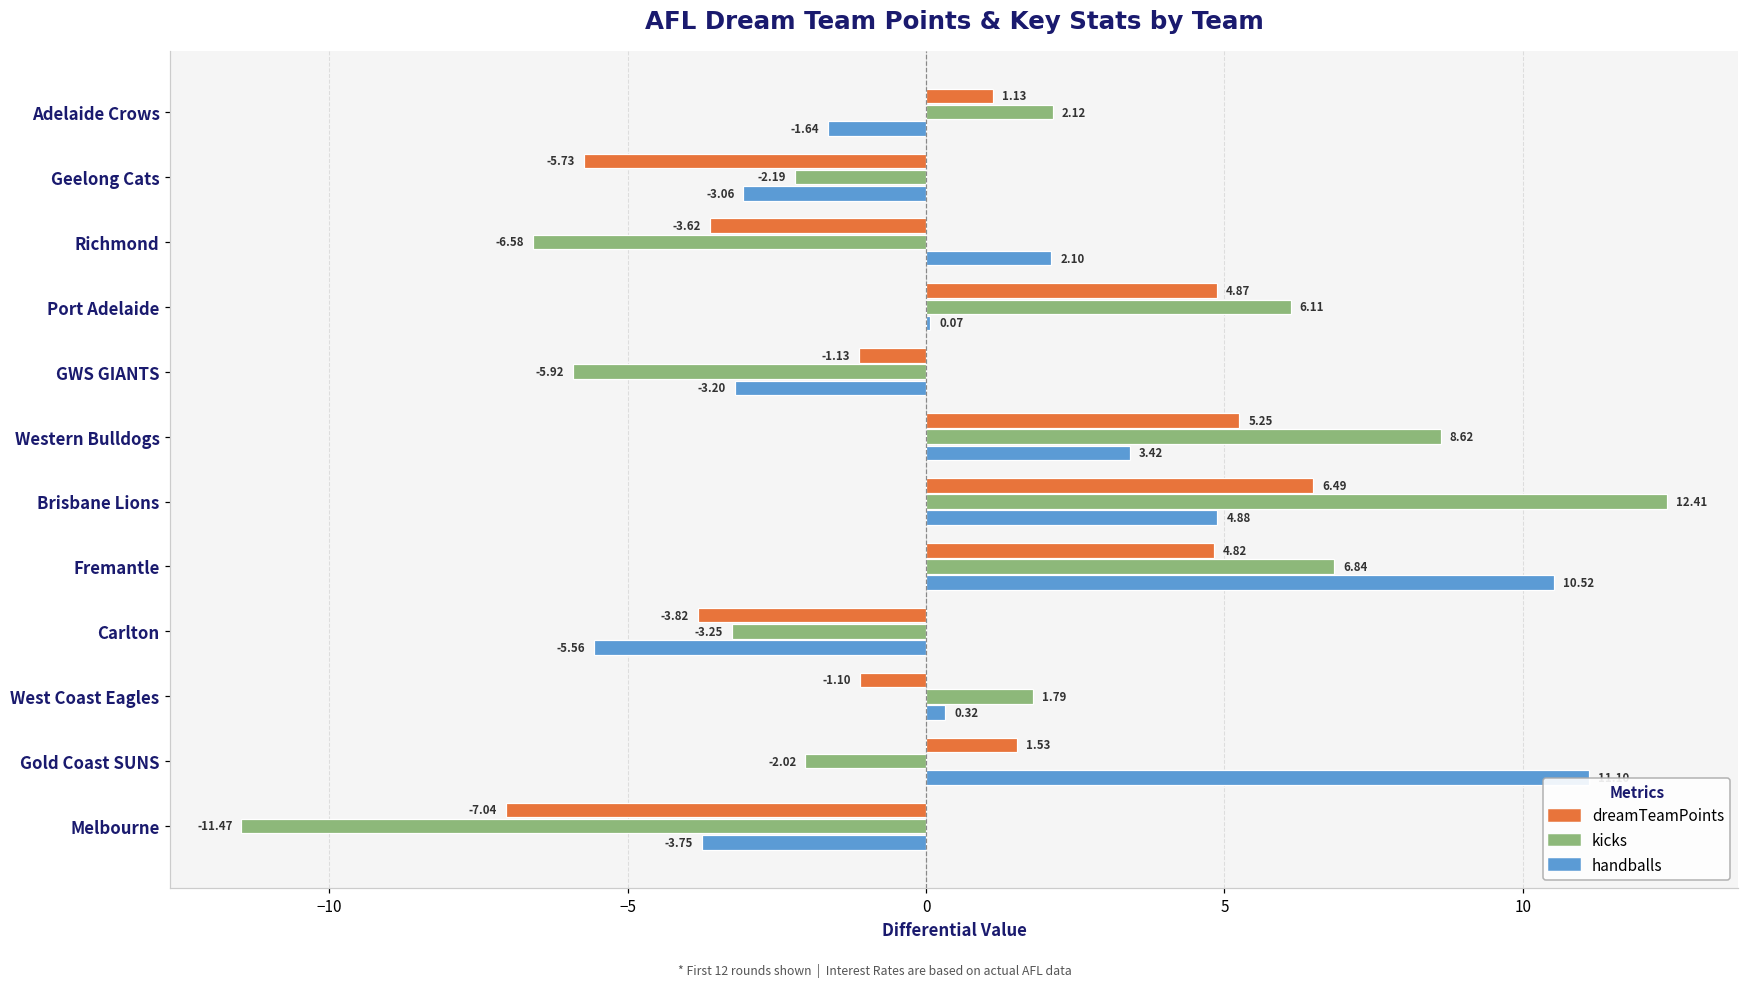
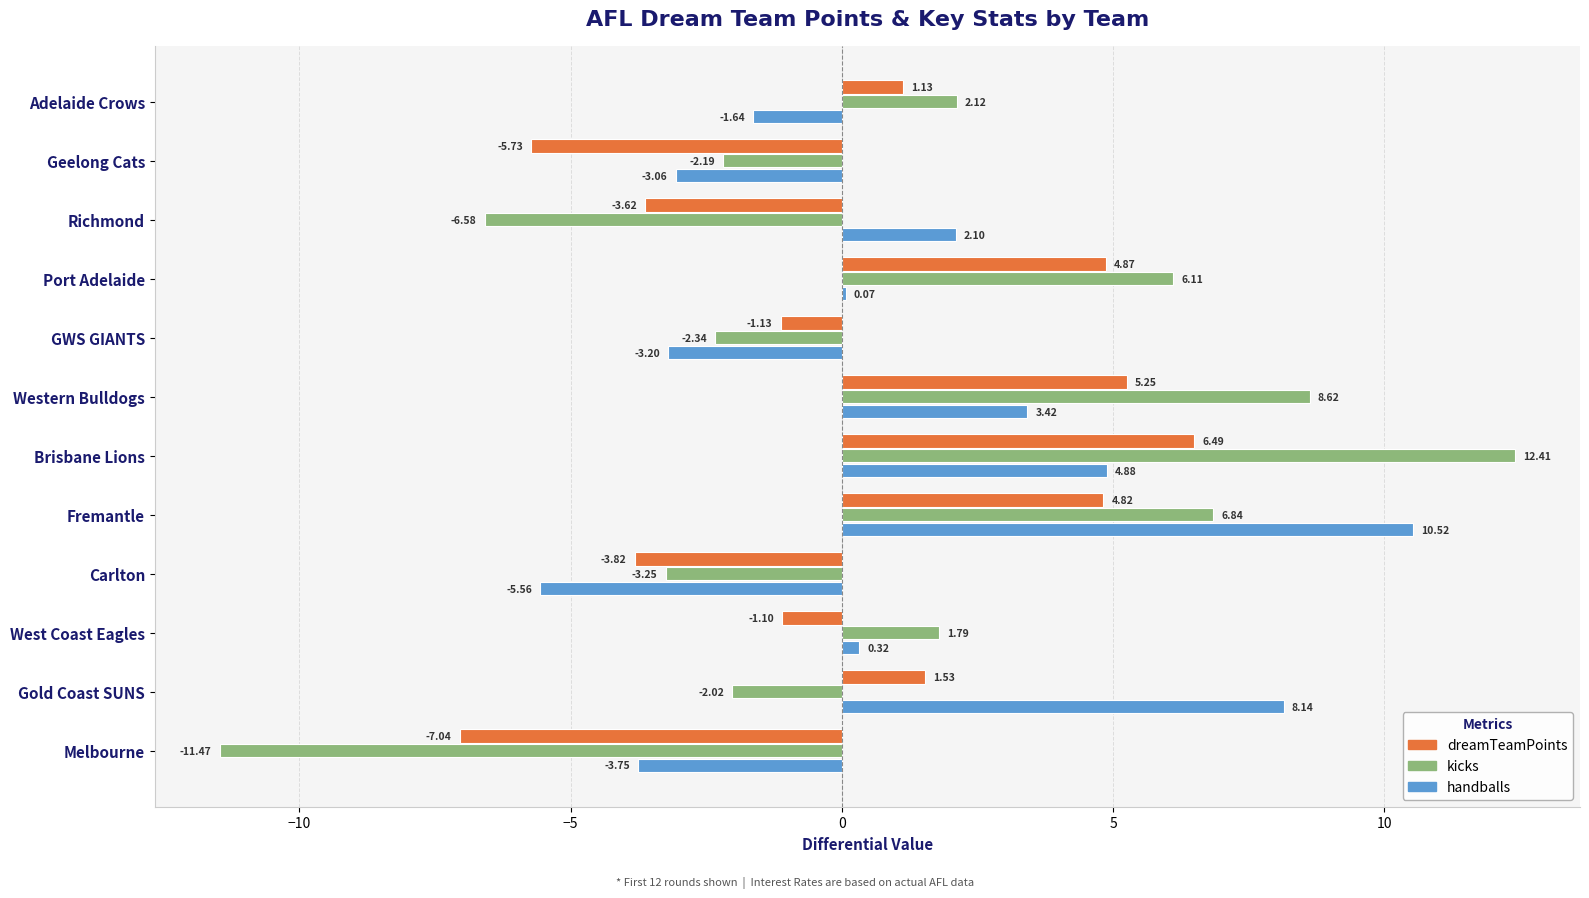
  {
    "dreamTeamPoints": {
      "Adelaide Crows": 1.13,
      "Geelong Cats": -5.73,
      "Richmond": -3.62,
      "Port Adelaide": 4.87,
      "GWS GIANTS": -1.13,
      "Western Bulldogs": 5.25,
      "Brisbane Lions": 6.49,
      "Fremantle": 4.82,
      "Carlton": -3.82,
      "West Coast Eagles": -1.10,
      "Gold Coast SUNS": 1.53,
      "Melbourne": -7.04
    },
    "kicks": {
      "Adelaide Crows": 2.12,
      "Geelong Cats": -2.19,
      "Richmond": -6.58,
      "Port Adelaide": 6.11,
-     "GWS GIANTS": -5.92,
+     "GWS GIANTS": -2.34,
      "Western Bulldogs": 8.62,
      "Brisbane Lions": 12.41,
      "Fremantle": 6.84,
      "Carlton": -3.25,
      "West Coast Eagles": 1.79,
      "Gold Coast SUNS": -2.02,
      "Melbourne": -11.47
    },
    "handballs": {
      "Adelaide Crows": -1.64,
      "Geelong Cats": -3.06,
      "Richmond": 2.10,
      "Port Adelaide": 0.07,
      "GWS GIANTS": -3.20,
      "Western Bulldogs": 3.42,
      "Brisbane Lions": 4.88,
      "Fremantle": 10.52,
      "Carlton": -5.56,
      "West Coast Eagles": 0.32,
-     "Gold Coast SUNS": 11.10,
+     "Gold Coast SUNS": 8.14,
      "Melbourne": -3.75
    }
  }
